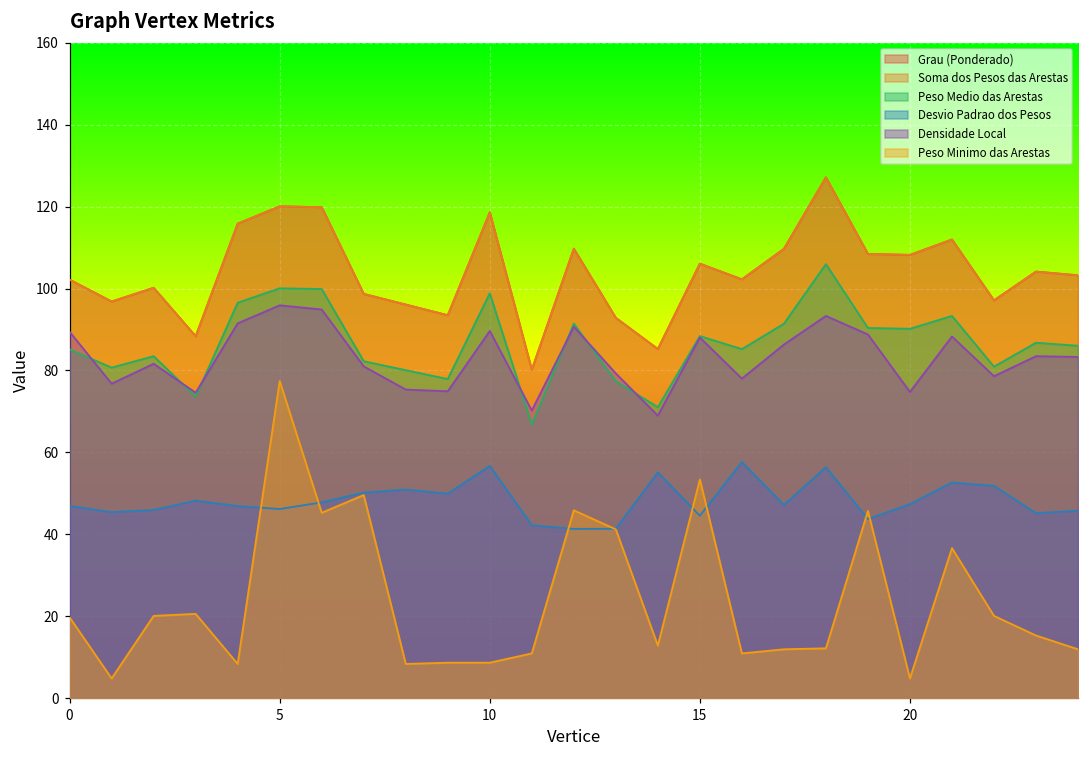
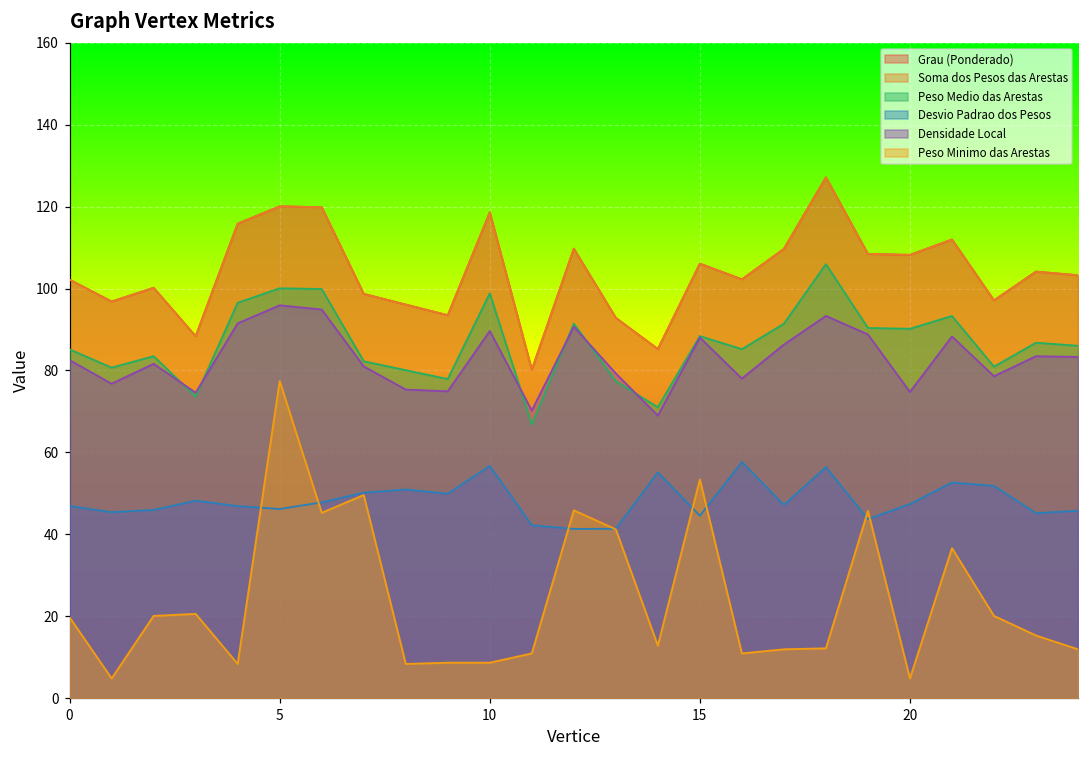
  {
    "Peso Medio das Arestas": {
      "0": 85,
      "5": 100,
      "10": 99,
      "20": 90
    },
    "Desvio Padrao dos Pesos": {
      "0": 47,
      "5": 46,
      "10": 57,
      "15": 45,
      "20": 47
    },
    "Densidade Local": {
-     "0": 89,
+     "0": 83,
      "5": 96,
      "10": 90,
      "20": 75
    }
  }
